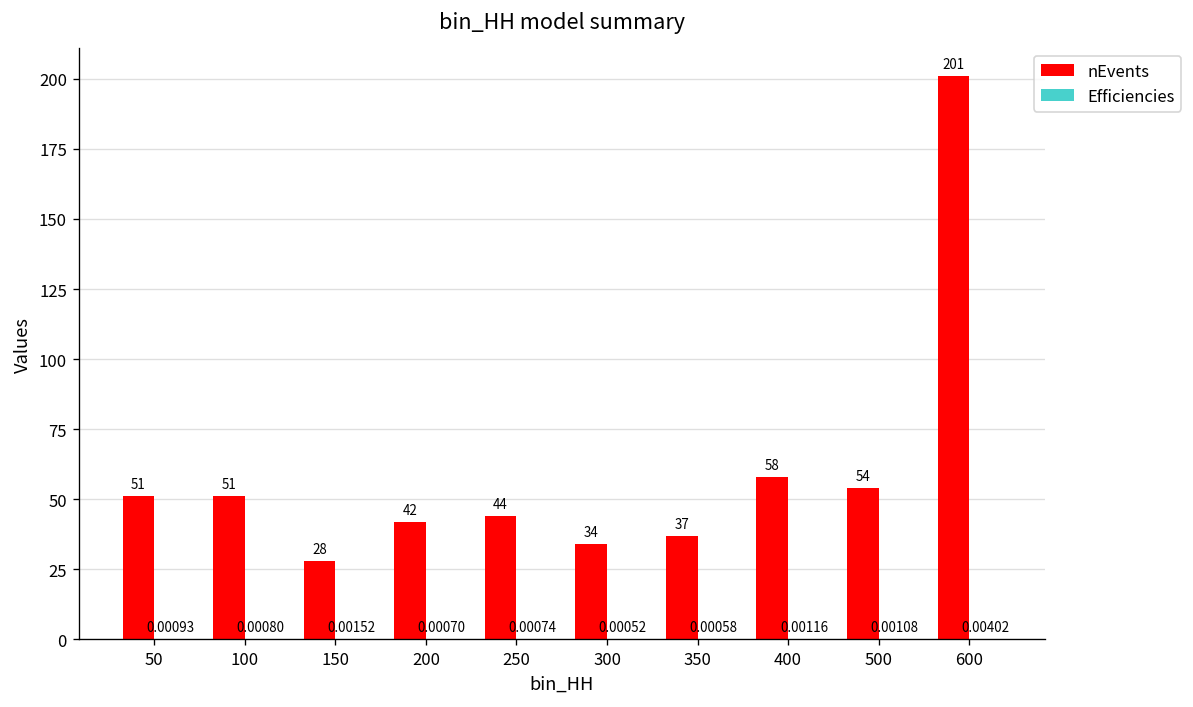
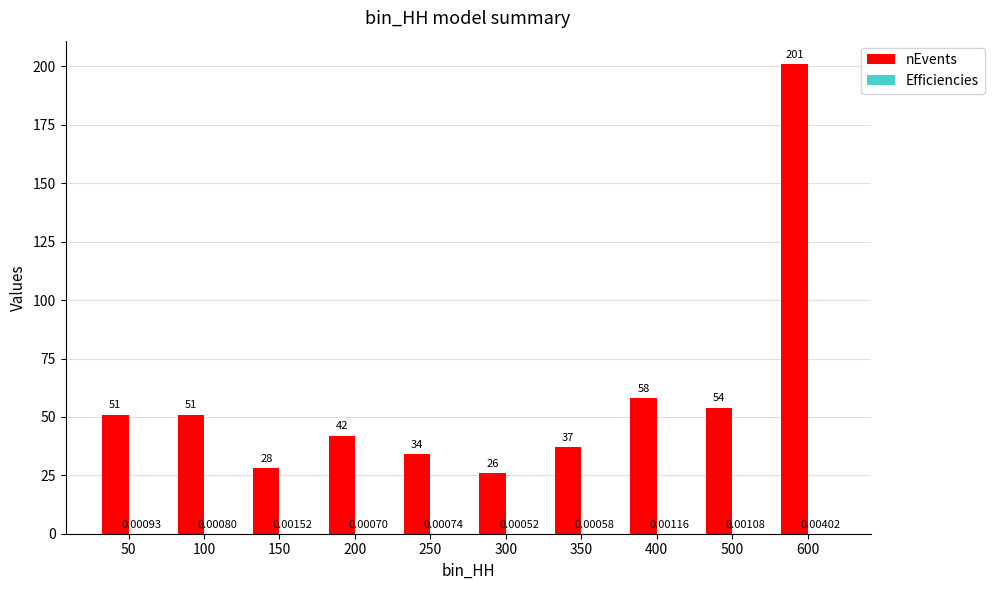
  {
    "nEvents": {
      "50": 51,
      "100": 51,
      "150": 28,
      "200": 42,
-     "250": 44,
-     "300": 34,
+     "250": 34,
+     "300": 26,
      "350": 37,
      "400": 58,
      "500": 54,
      "600": 201
    },
    "Efficiencies": {
      "50": 0.00093,
      "100": 0.00080,
      "150": 0.00152,
      "200": 0.00070,
      "250": 0.00074,
      "300": 0.00052,
      "350": 0.00058,
      "400": 0.00116,
      "500": 0.00108,
      "600": 0.00402
    }
  }
